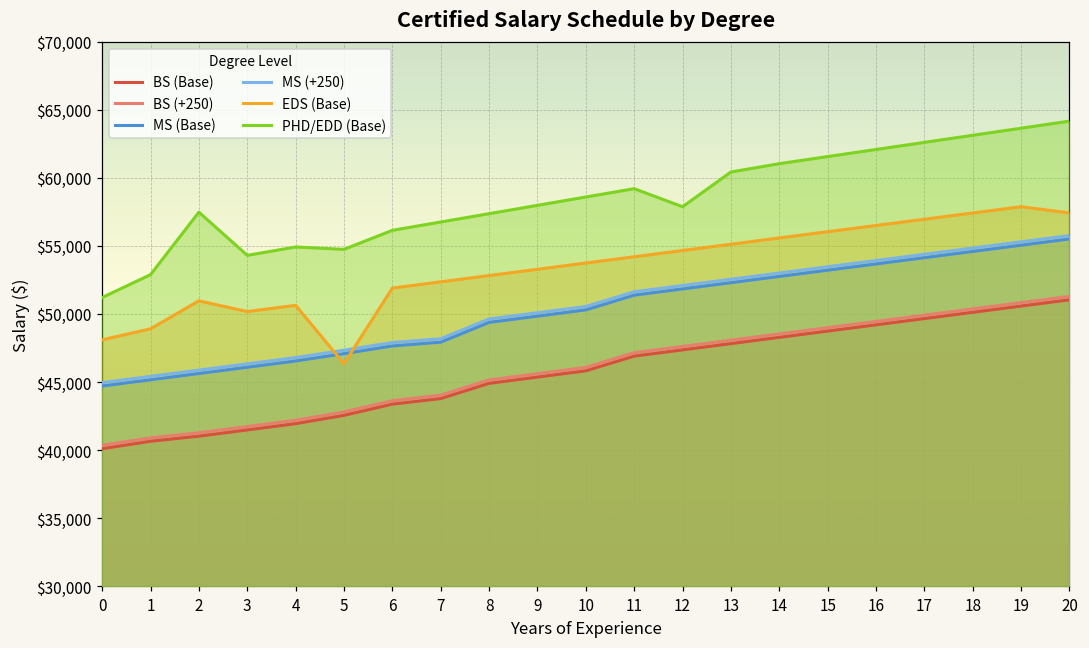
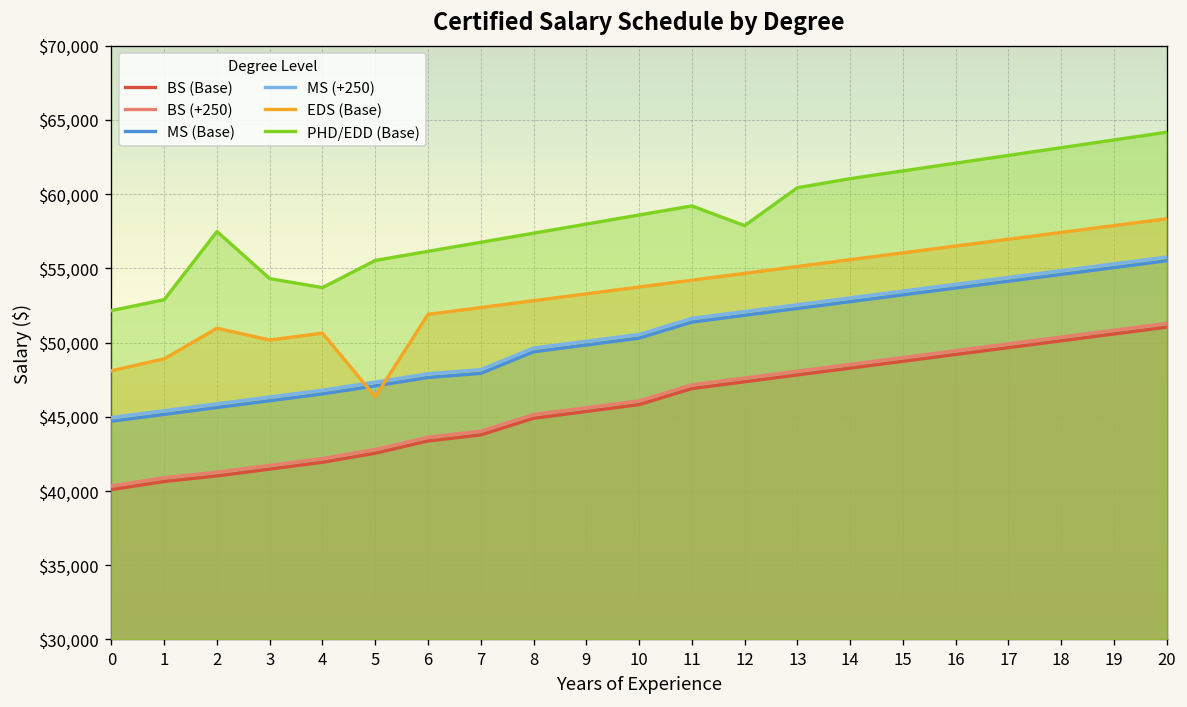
  {
    "BS (Base)": {
      "0": "$40,100",
      "1": "$40,600",
      "2": "$41,000",
      "3": "$41,500",
      "4": "$41,900",
      "5": "$42,500",
      "6": "$43,400",
      "7": "$43,800",
      "8": "$44,900",
      "9": "$45,400",
      "10": "$45,800",
      "11": "$46,900",
      "12": "$47,400",
      "13": "$47,800",
      "14": "$48,300",
      "15": "$48,700",
      "16": "$49,200",
      "17": "$49,700",
      "18": "$50,100",
      "19": "$50,600",
      "20": "$51,000"
    },
    "BS (+250)": {
      "0": "$40,300",
      "1": "$40,900",
      "2": "$41,300",
      "3": "$41,700",
      "4": "$42,200",
      "5": "$42,800",
      "6": "$43,600",
      "7": "$44,000",
      "8": "$45,200",
      "9": "$45,600",
      "10": "$46,100",
      "11": "$47,200",
      "12": "$47,600",
      "13": "$48,100",
      "14": "$48,500",
      "15": "$49,000",
      "16": "$49,500",
      "17": "$49,900",
      "18": "$50,400",
      "19": "$50,800",
      "20": "$51,300"
    },
    "MS (Base)": {
      "0": "$44,700",
      "1": "$45,200",
      "2": "$45,600",
      "3": "$46,100",
      "4": "$46,500",
      "5": "$47,100",
      "6": "$47,600",
      "7": "$47,900",
      "8": "$49,400",
      "9": "$49,800",
      "10": "$50,300",
      "11": "$51,400",
      "12": "$51,800",
      "13": "$52,300",
      "14": "$52,800",
      "15": "$53,200",
      "16": "$53,700",
      "17": "$54,100",
      "18": "$54,600",
      "19": "$55,100",
      "20": "$55,500"
    },
    "MS (+250)": {
      "0": "$45,000",
      "1": "$45,400",
      "2": "$45,900",
      "3": "$46,300",
      "4": "$46,800",
      "5": "$47,300",
      "6": "$47,900",
      "7": "$48,200",
      "8": "$49,600",
      "9": "$50,100",
      "10": "$50,500",
      "11": "$51,600",
      "12": "$52,100",
      "13": "$52,500",
      "14": "$53,000",
      "15": "$53,500",
      "16": "$53,900",
      "17": "$54,400",
      "18": "$54,800",
      "19": "$55,300",
      "20": "$55,800"
    },
    "EDS (Base)": {
      "0": "$48,100",
      "1": "$48,900",
      "2": "$51,000",
      "3": "$50,200",
      "4": "$50,600",
      "5": "$46,300",
      "6": "$51,900",
      "7": "$52,400",
      "8": "$52,800",
      "9": "$53,300",
      "10": "$53,700",
      "11": "$54,200",
      "12": "$54,700",
      "13": "$55,100",
      "14": "$55,600",
      "15": "$56,000",
      "16": "$56,500",
      "17": "$57,000",
      "18": "$57,400",
      "19": "$57,900",
-     "20": "$57,400"
+     "20": "$58,300"
    },
    "PHD/EDD (Base)": {
-     "0": "$51,200",
+     "0": "$52,200",
      "1": "$52,900",
      "2": "$57,500",
      "3": "$54,300",
-     "4": "$54,900",
-     "5": "$54,700",
+     "4": "$53,700",
+     "5": "$55,500",
      "6": "$56,100",
      "7": "$56,800",
      "8": "$57,400",
      "9": "$58,000",
      "10": "$58,600",
      "11": "$59,200",
      "12": "$57,900",
      "13": "$60,400",
      "14": "$61,000",
      "15": "$61,600",
      "16": "$62,100",
      "17": "$62,600",
      "18": "$63,100",
      "19": "$63,600",
      "20": "$64,200"
    }
  }
